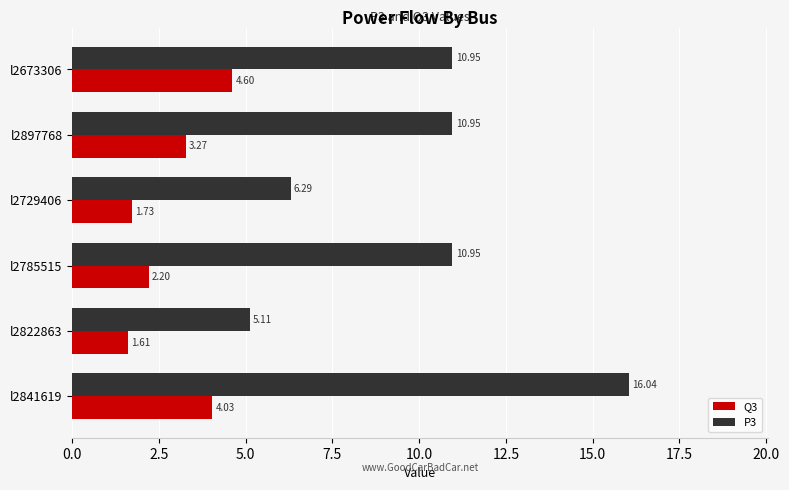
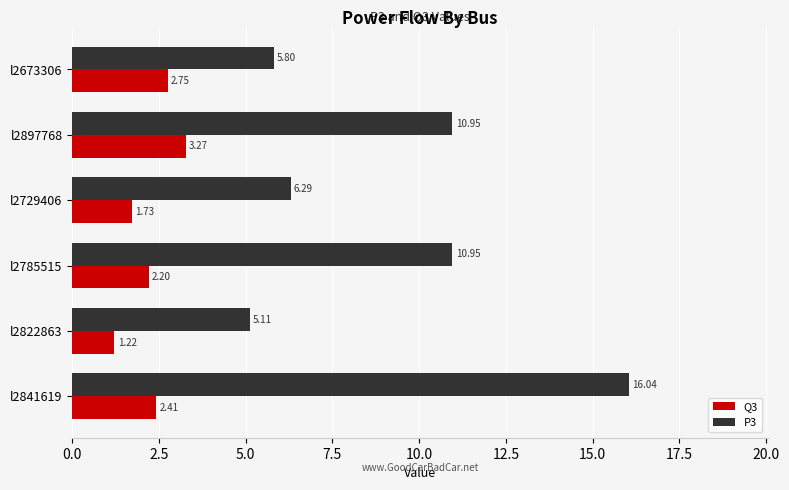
  {
    "Q3": {
-     "l2673306": 4.60,
+     "l2673306": 2.75,
      "l2897768": 3.27,
      "l2729406": 1.73,
      "l2785515": 2.20,
-     "l2822863": 1.61,
-     "l2841619": 4.03
+     "l2822863": 1.22,
+     "l2841619": 2.41
    },
    "P3": {
-     "l2673306": 10.95,
+     "l2673306": 5.80,
      "l2897768": 10.95,
      "l2729406": 6.29,
      "l2785515": 10.95,
      "l2822863": 5.11,
      "l2841619": 16.04
    }
  }
